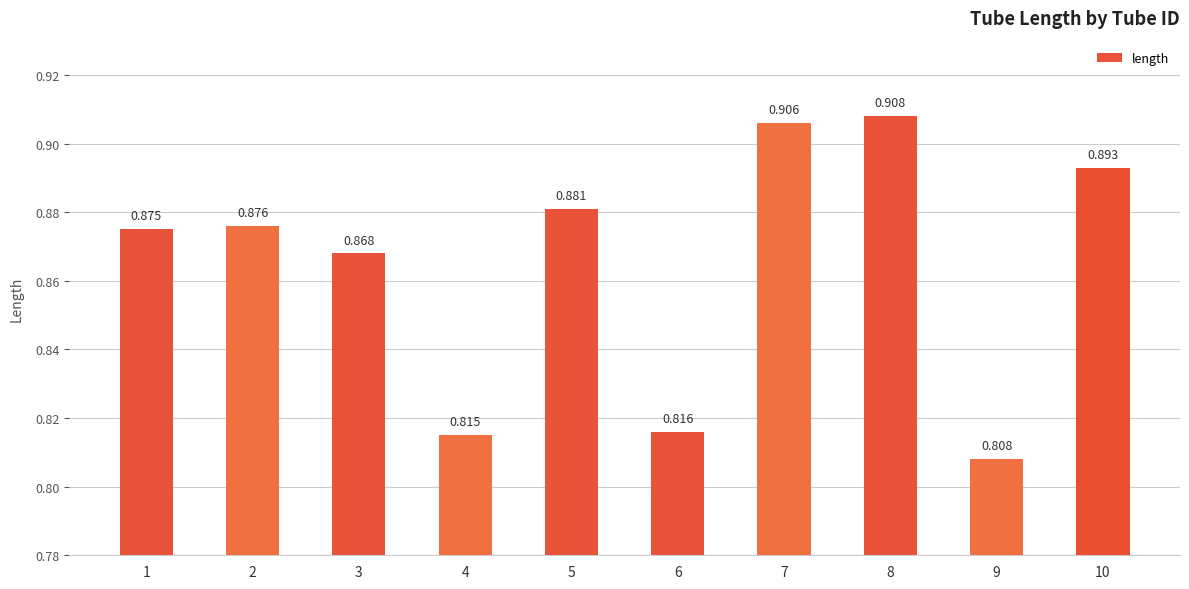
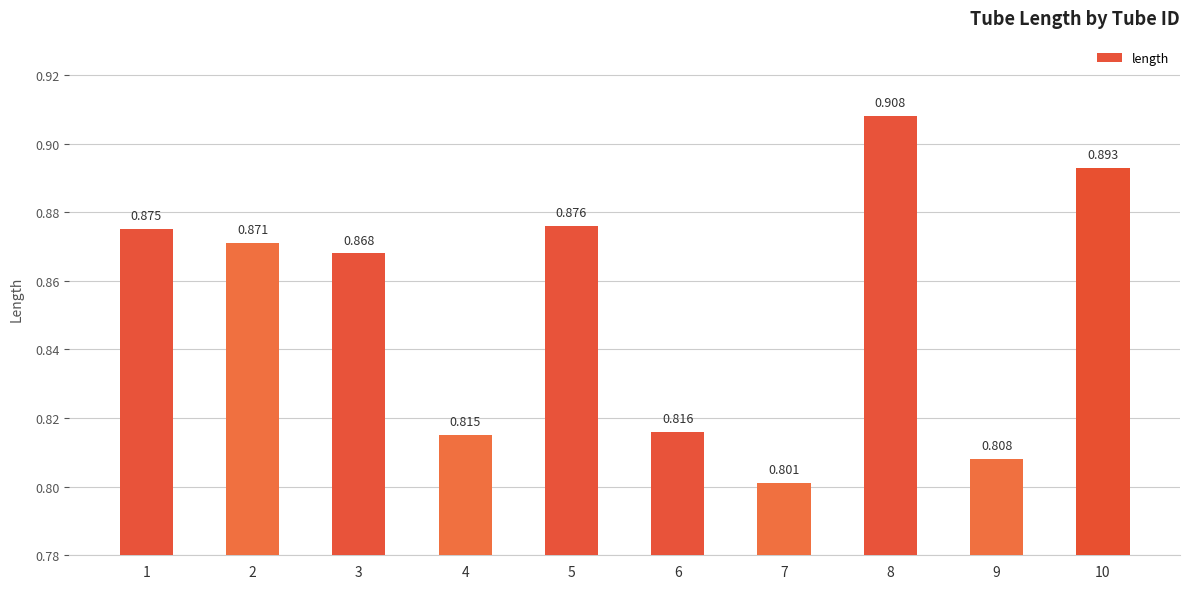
  {
    "1": 0.875,
-   "2": 0.876,
+   "2": 0.871,
    "3": 0.868,
    "4": 0.815,
-   "5": 0.881,
+   "5": 0.876,
    "6": 0.816,
-   "7": 0.906,
+   "7": 0.801,
    "8": 0.908,
    "9": 0.808,
    "10": 0.893
  }
